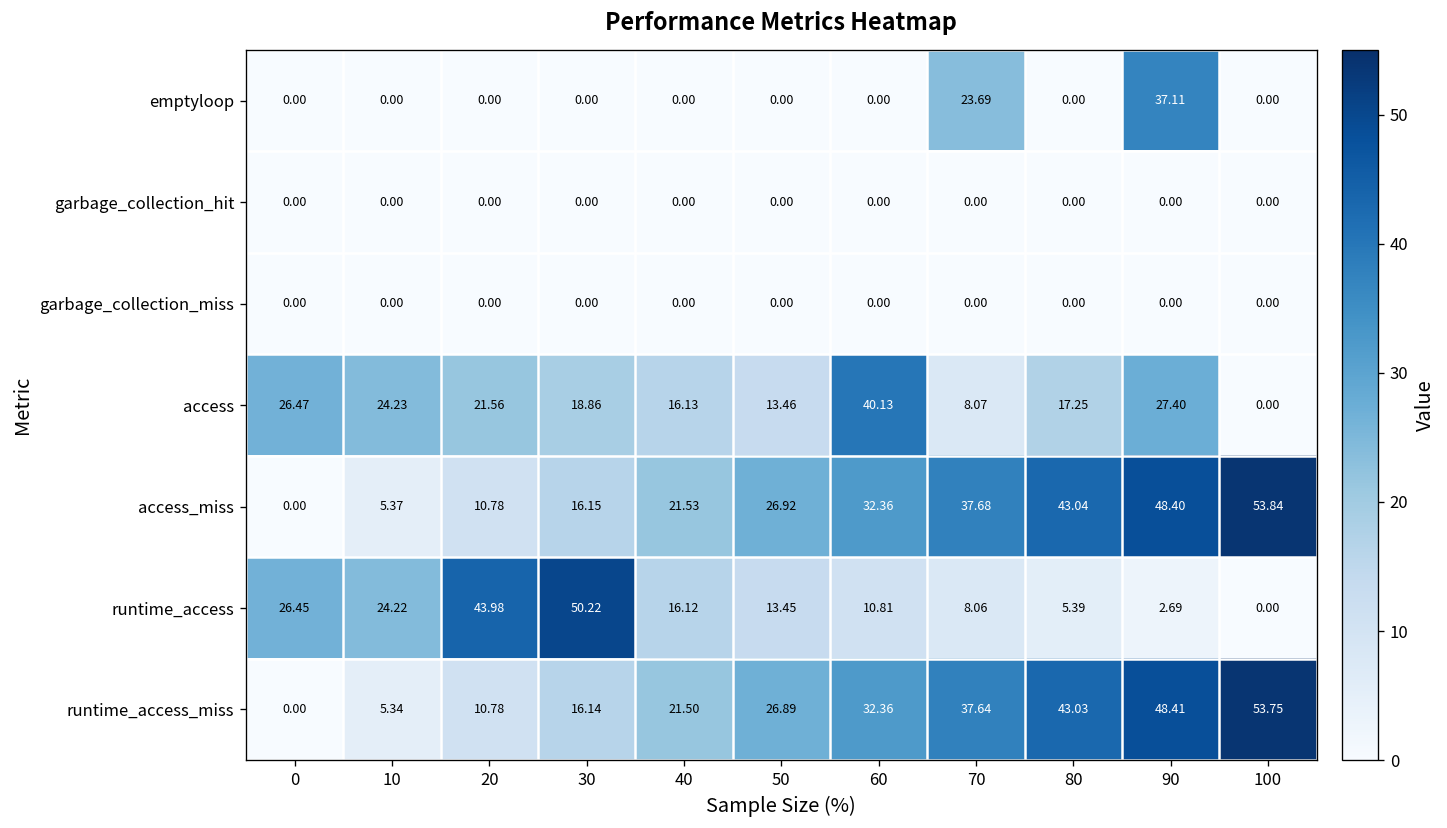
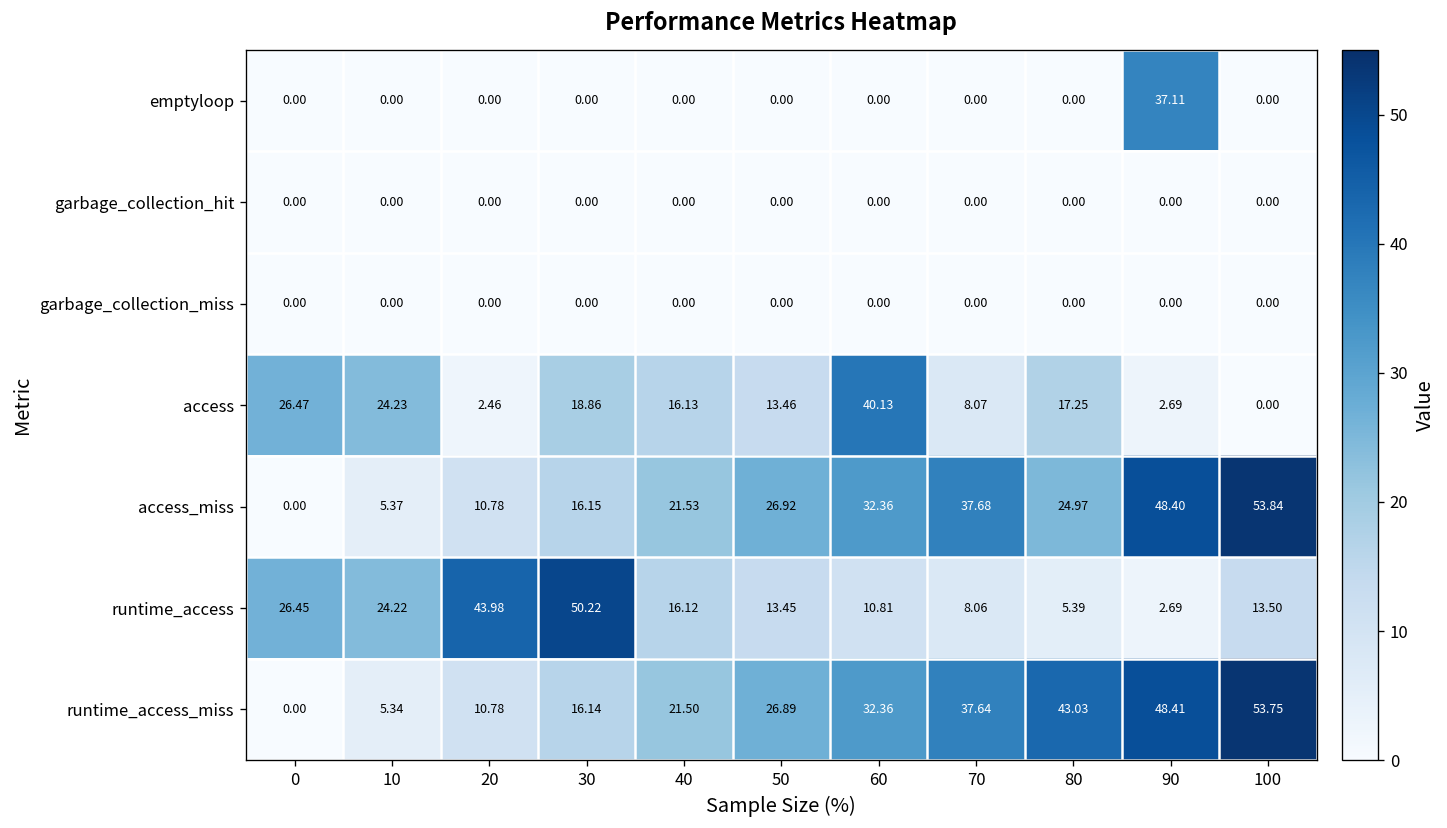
  {
    "emptyloop": {
      "0": 0.00,
      "10": 0.00,
      "20": 0.00,
      "30": 0.00,
      "40": 0.00,
      "50": 0.00,
      "60": 0.00,
-     "70": 23.69,
+     "70": 0.00,
      "80": 0.00,
      "90": 37.11,
      "100": 0.00
    },
    "garbage_collection_hit": {
      "0": 0.00,
      "10": 0.00,
      "20": 0.00,
      "30": 0.00,
      "40": 0.00,
      "50": 0.00,
      "60": 0.00,
      "70": 0.00,
      "80": 0.00,
      "90": 0.00,
      "100": 0.00
    },
    "garbage_collection_miss": {
      "0": 0.00,
      "10": 0.00,
      "20": 0.00,
      "30": 0.00,
      "40": 0.00,
      "50": 0.00,
      "60": 0.00,
      "70": 0.00,
      "80": 0.00,
      "90": 0.00,
      "100": 0.00
    },
    "access": {
      "0": 26.47,
      "10": 24.23,
-     "20": 21.56,
+     "20": 2.46,
      "30": 18.86,
      "40": 16.13,
      "50": 13.46,
      "60": 40.13,
      "70": 8.07,
      "80": 17.25,
-     "90": 27.40,
+     "90": 2.69,
      "100": 0.00
    },
    "access_miss": {
      "0": 0.00,
      "10": 5.37,
      "20": 10.78,
      "30": 16.15,
      "40": 21.53,
      "50": 26.92,
      "60": 32.36,
      "70": 37.68,
-     "80": 43.04,
+     "80": 24.97,
      "90": 48.40,
      "100": 53.84
    },
    "runtime_access": {
      "0": 26.45,
      "10": 24.22,
      "20": 43.98,
      "30": 50.22,
      "40": 16.12,
      "50": 13.45,
      "60": 10.81,
      "70": 8.06,
      "80": 5.39,
      "90": 2.69,
-     "100": 0.00
+     "100": 13.50
    },
    "runtime_access_miss": {
      "0": 0.00,
      "10": 5.34,
      "20": 10.78,
      "30": 16.14,
      "40": 21.50,
      "50": 26.89,
      "60": 32.36,
      "70": 37.64,
      "80": 43.03,
      "90": 48.41,
      "100": 53.75
    }
  }
